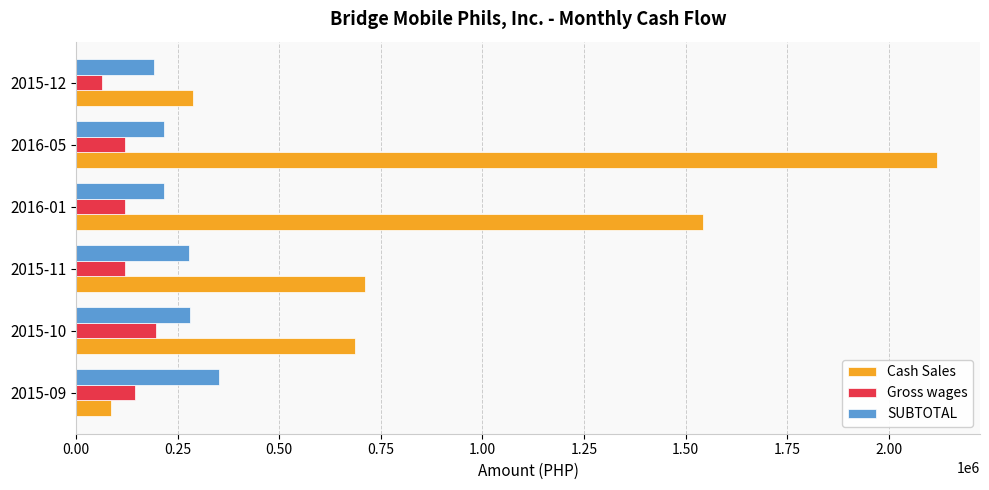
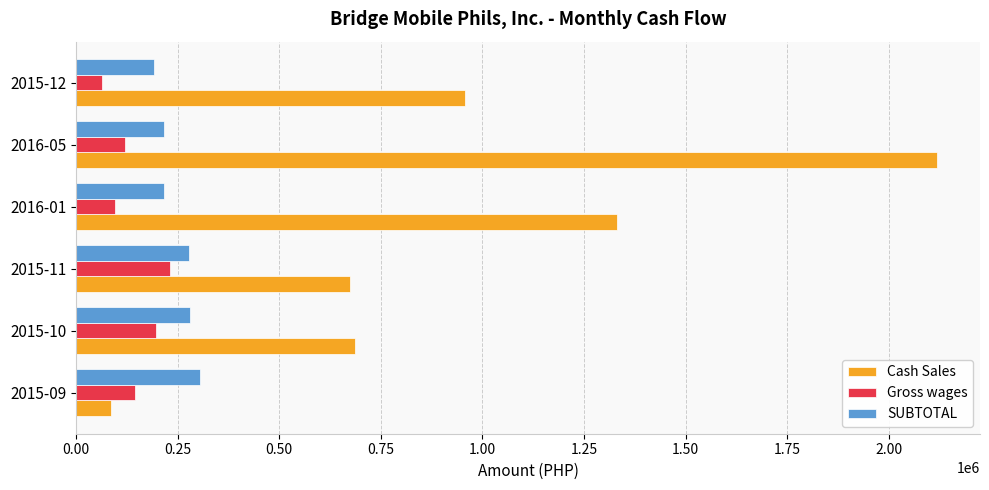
  {
    "Cash Sales": {
-     "2015-12": 290000,
+     "2015-12": 960000,
      "2016-05": 2120000,
-     "2016-01": 1540000,
-     "2015-11": 710000,
+     "2016-01": 1330000,
+     "2015-11": 670000,
      "2015-10": 690000,
      "2015-09": 90000
    },
    "Gross wages": {
      "2015-12": 60000,
      "2016-05": 120000,
-     "2016-01": 120000,
-     "2015-11": 120000,
+     "2016-01": 100000,
+     "2015-11": 230000,
      "2015-10": 200000,
      "2015-09": 150000
    },
    "SUBTOTAL": {
      "2015-12": 190000,
      "2016-05": 220000,
      "2016-01": 220000,
      "2015-11": 280000,
      "2015-10": 280000,
-     "2015-09": 350000
+     "2015-09": 310000
    }
  }
